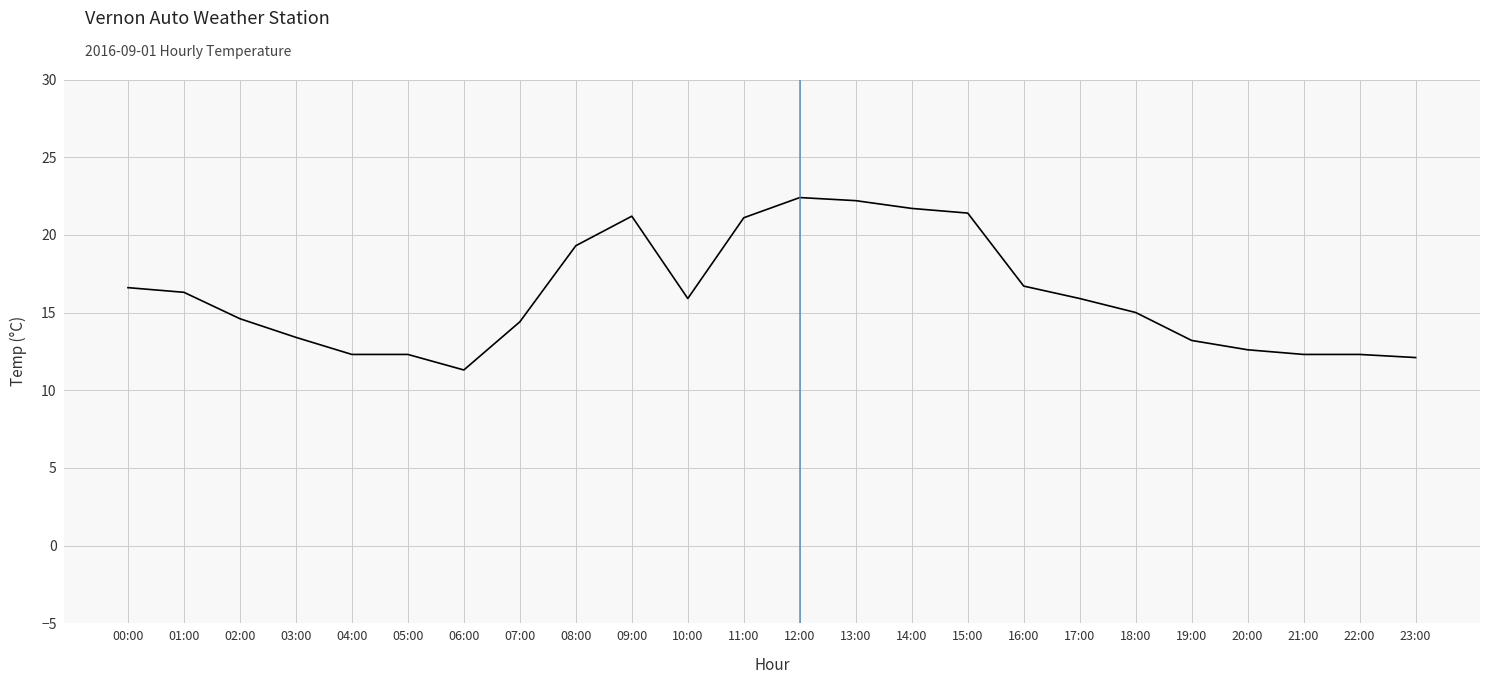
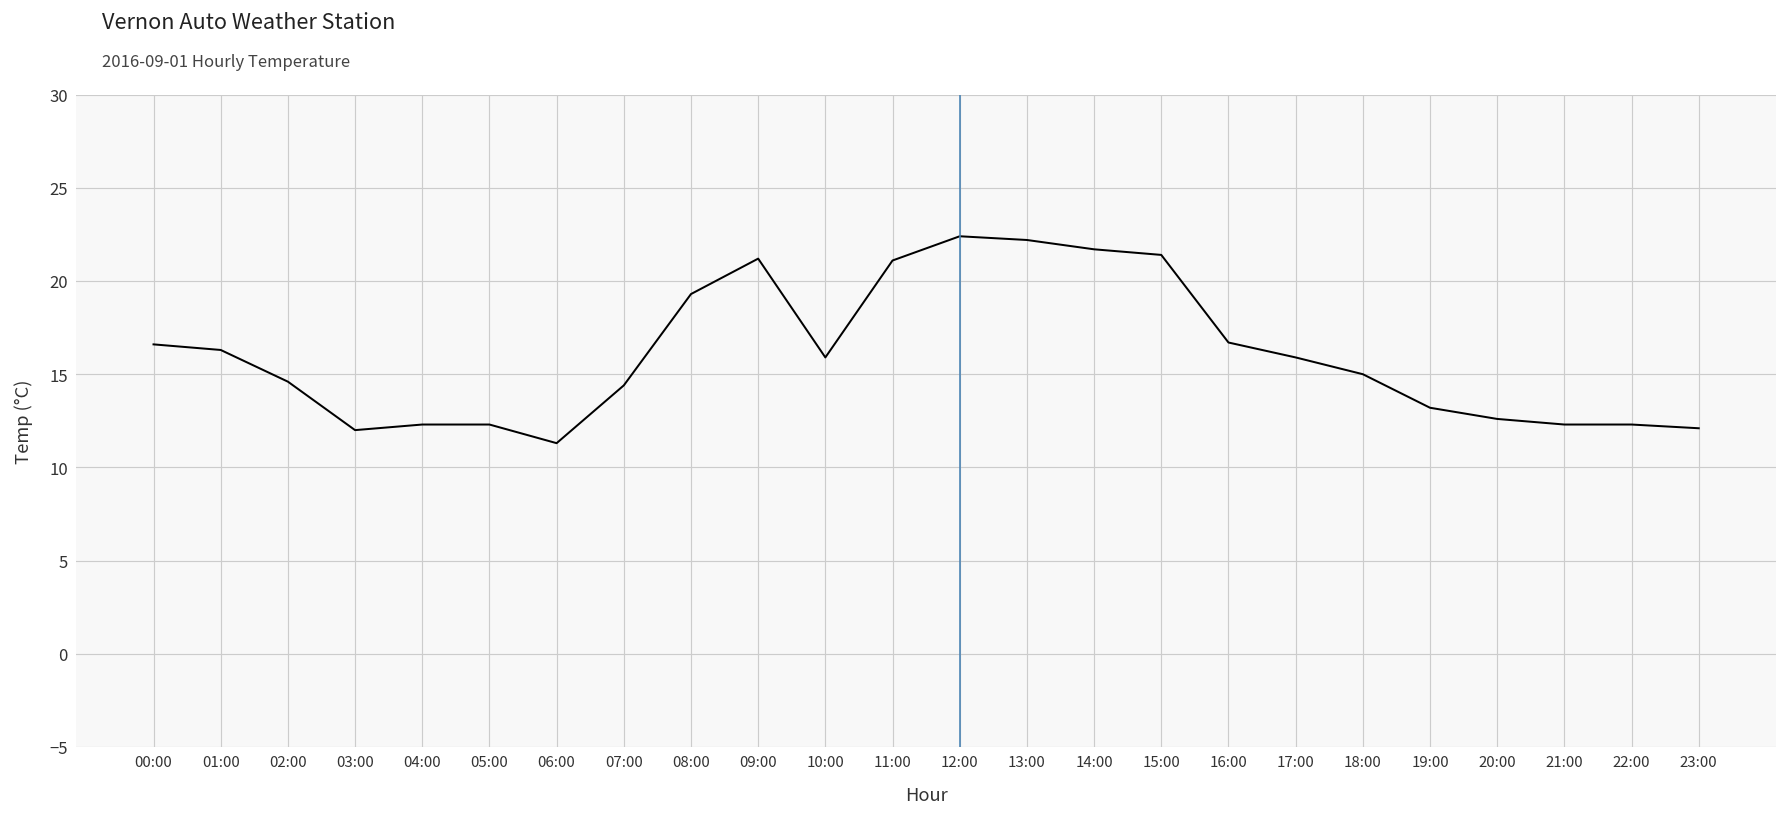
  {
    "00:00": 16.6,
    "01:00": 16.3,
    "02:00": 14.6,
-   "03:00": 13.4,
+   "03:00": 12.0,
    "04:00": 12.3,
    "05:00": 12.3,
    "06:00": 11.3,
    "07:00": 14.4,
    "08:00": 19.3,
    "09:00": 21.2,
    "10:00": 15.9,
    "11:00": 21.1,
    "12:00": 22.4,
    "13:00": 22.2,
    "14:00": 21.7,
    "15:00": 21.4,
    "16:00": 16.7,
    "17:00": 15.9,
    "18:00": 15.0,
    "19:00": 13.2,
    "20:00": 12.6,
    "21:00": 12.3,
    "22:00": 12.3,
    "23:00": 12.1
  }
